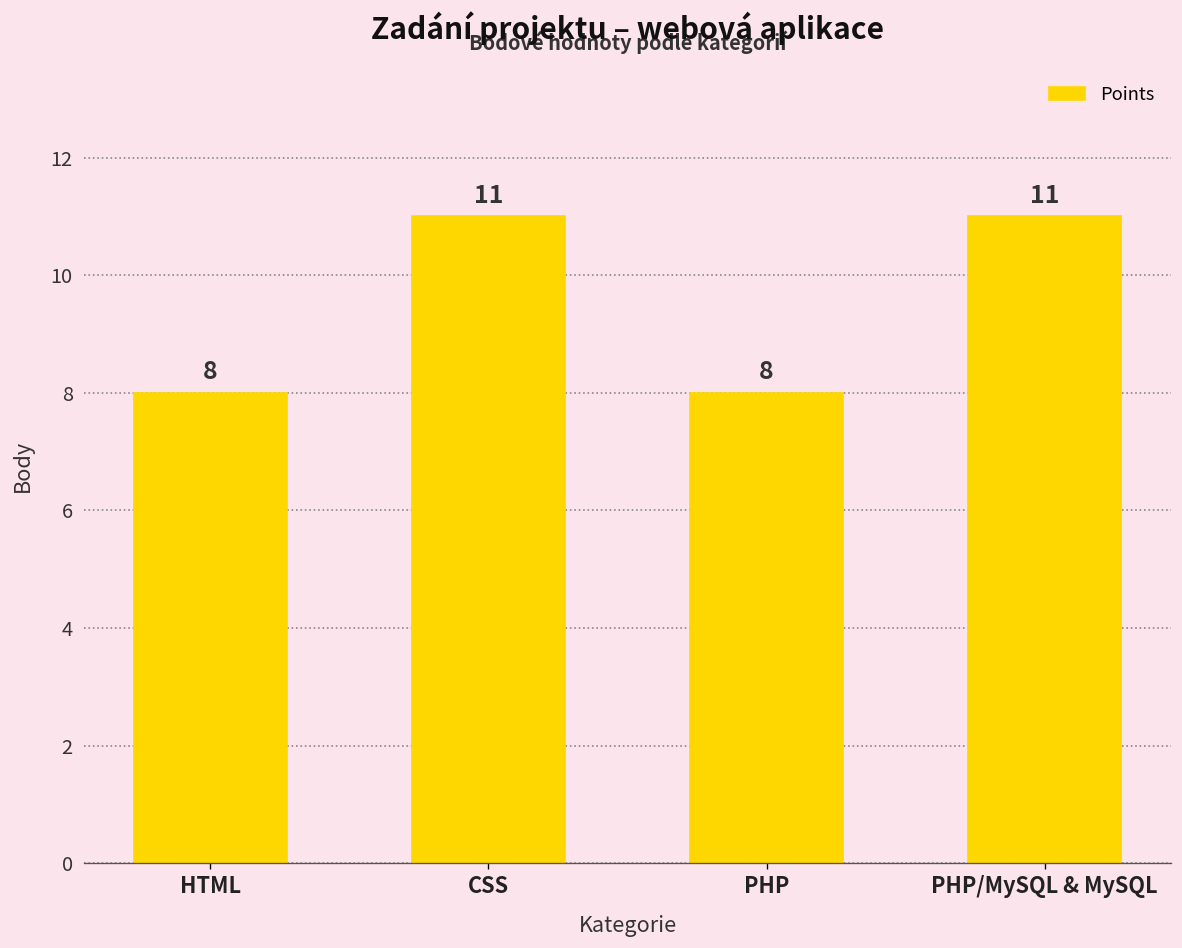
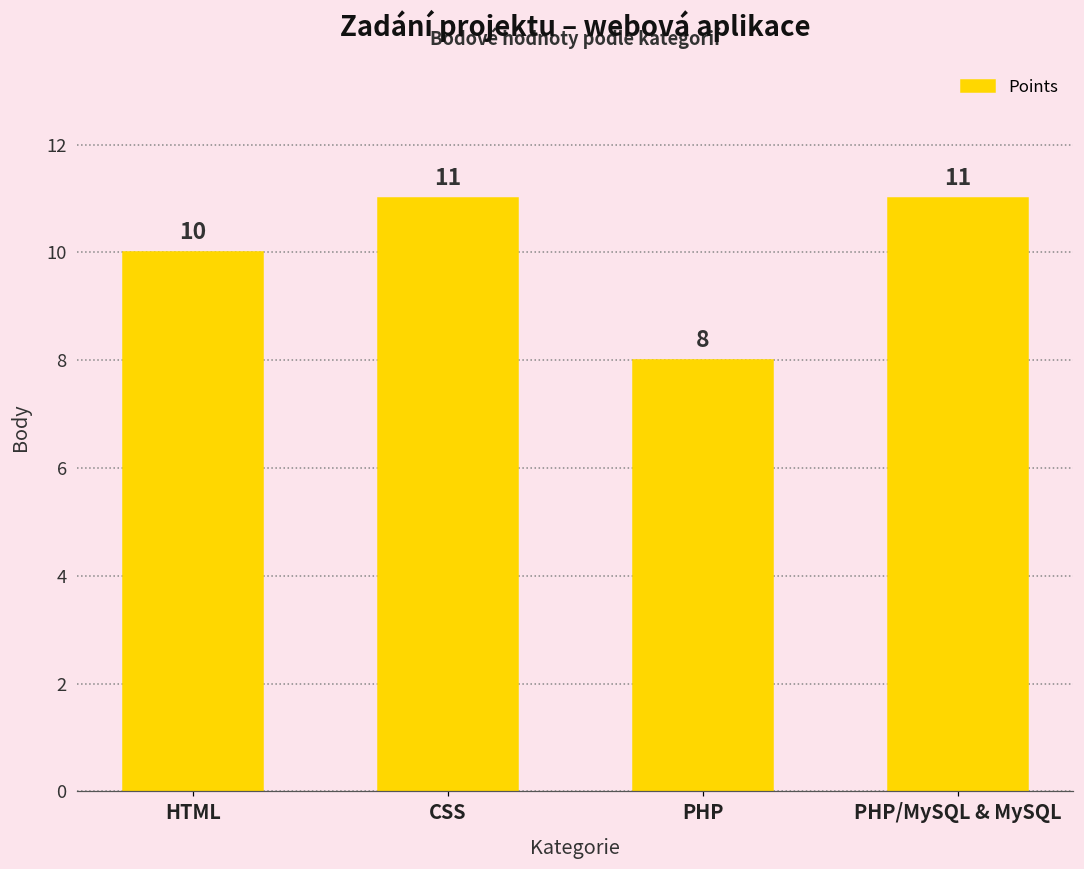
  {
-   "HTML": 8,
+   "HTML": 10,
    "CSS": 11,
    "PHP": 8,
    "PHP/MySQL & MySQL": 11
  }
